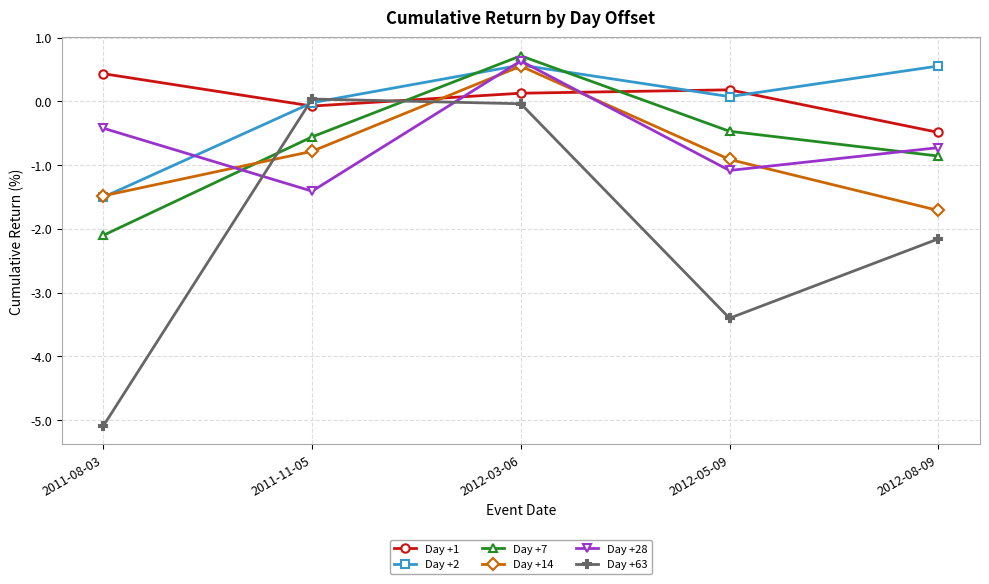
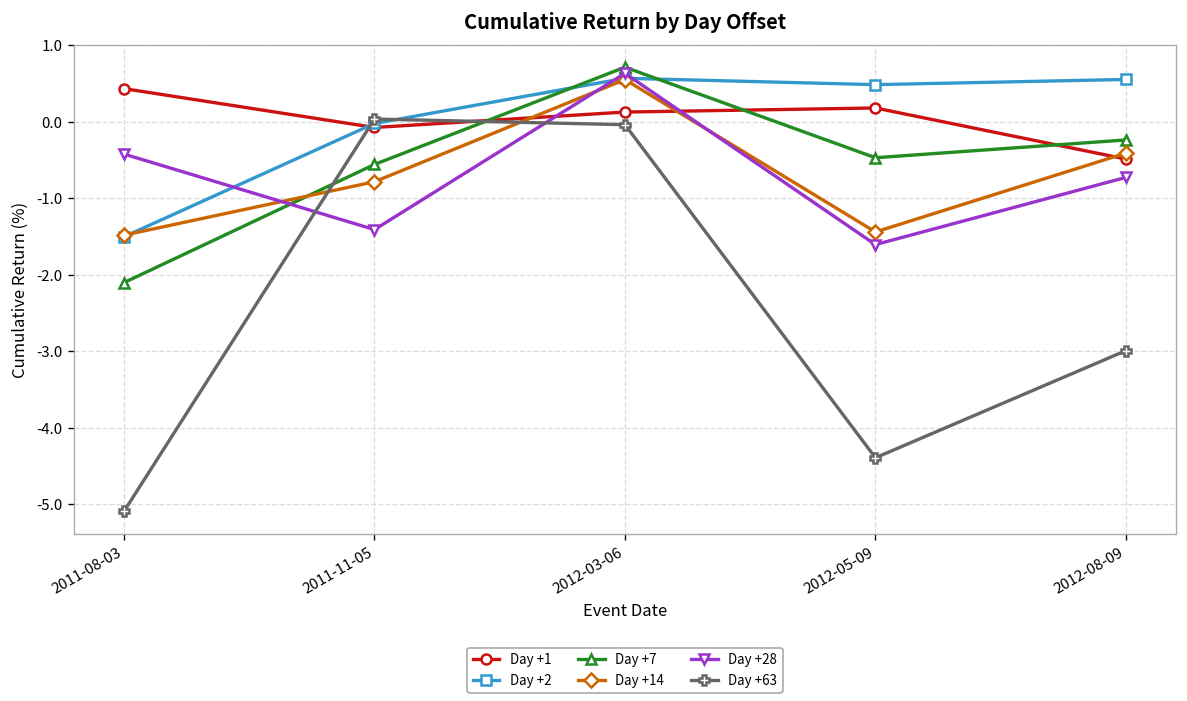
  {
    "Day +1": {
      "2011-08-03": 0.4,
      "2011-11-05": -0.1,
      "2012-03-06": 0.1,
      "2012-05-09": 0.2,
      "2012-08-09": -0.5
    },
    "Day +2": {
      "2011-11-05": 0.0,
-     "2012-05-09": 0.1,
+     "2012-05-09": 0.5,
      "2012-08-09": 0.6
    },
    "Day +7": {
      "2011-08-03": -2.1,
      "2011-11-05": -0.6,
      "2012-03-06": 0.7,
      "2012-05-09": -0.5,
-     "2012-08-09": -0.9
+     "2012-08-09": -0.2
    },
    "Day +14": {
      "2011-11-05": -0.8,
-     "2012-05-09": -0.9,
-     "2012-08-09": -1.7
+     "2012-05-09": -1.4,
+     "2012-08-09": -0.4
    },
    "Day +28": {
      "2011-08-03": -0.4,
      "2011-11-05": -1.4,
      "2012-03-06": 0.6,
-     "2012-05-09": -1.1,
+     "2012-05-09": -1.6,
      "2012-08-09": -0.7
    },
    "Day +63": {
      "2011-08-03": -5.1,
      "2011-11-05": 0.0,
      "2012-03-06": 0.0,
-     "2012-05-09": -3.4,
-     "2012-08-09": -2.2
+     "2012-05-09": -4.4,
+     "2012-08-09": -3.0
    }
  }
